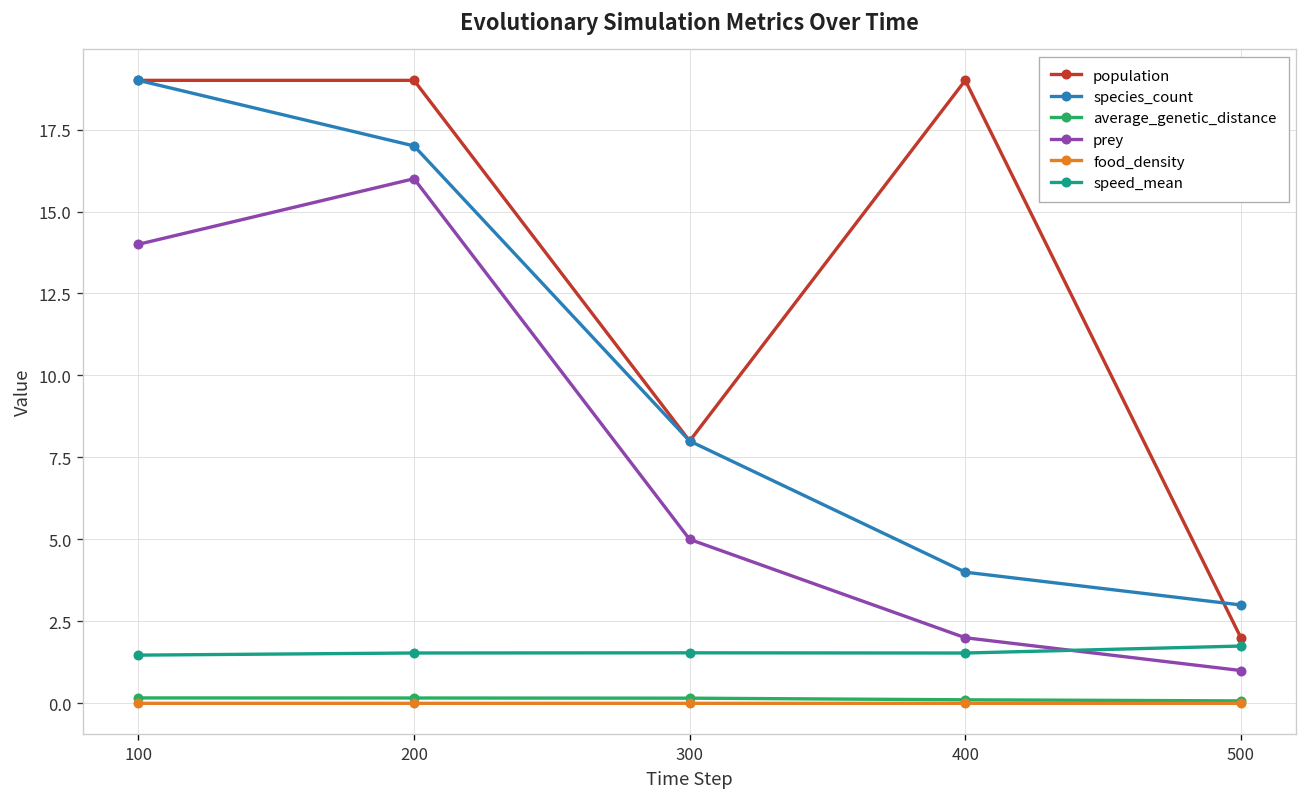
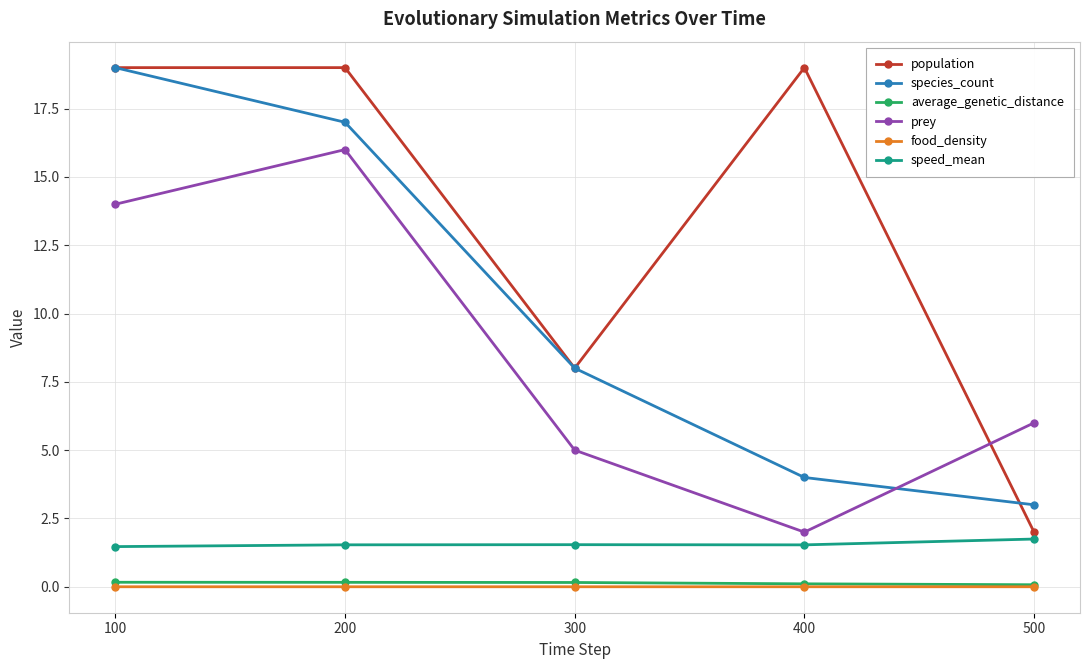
  {
    "population": {
      "200": 19,
      "400": 19,
      "500": 2
    },
    "species_count": {
      "200": 17,
      "400": 4,
      "500": 3
    },
    "prey": {
      "100": 14,
      "200": 16,
      "300": 5,
      "400": 2,
-     "500": 1
+     "500": 6
    },
    "food_density": {
      "100": 0,
      "200": 0,
      "300": 0,
      "400": 0
    }
  }
